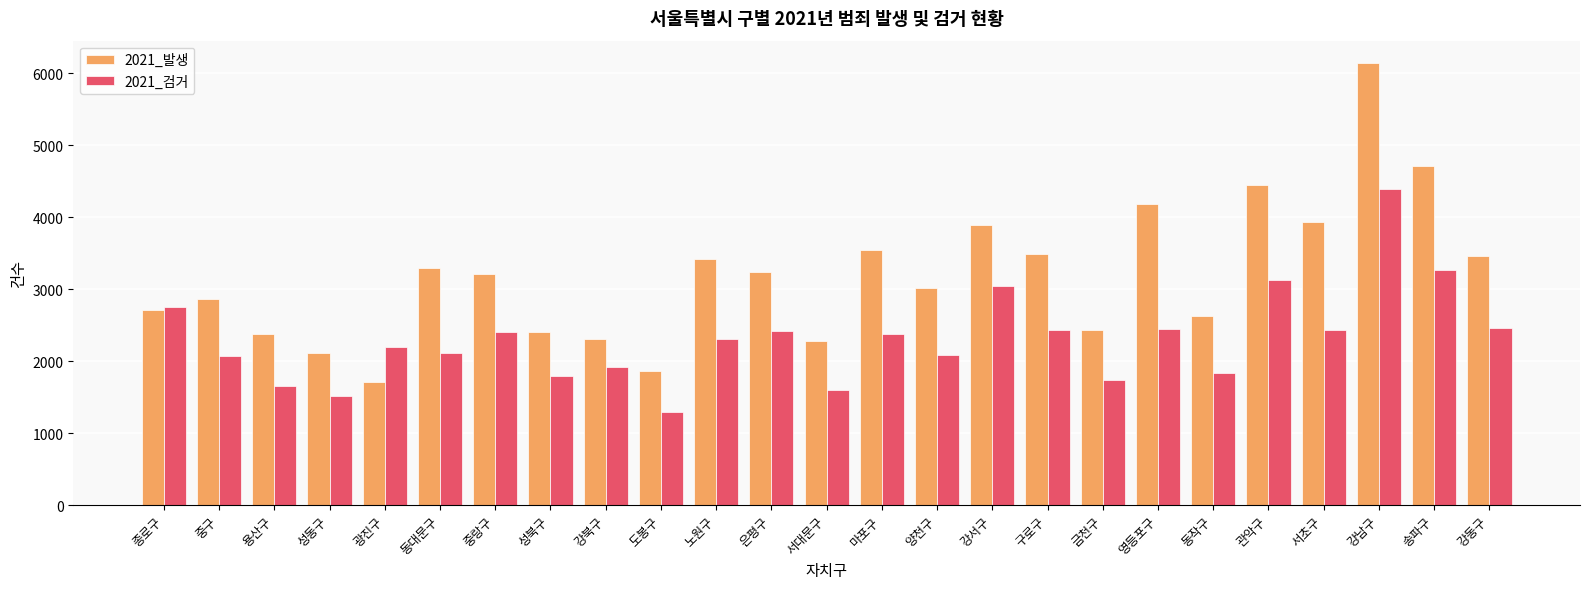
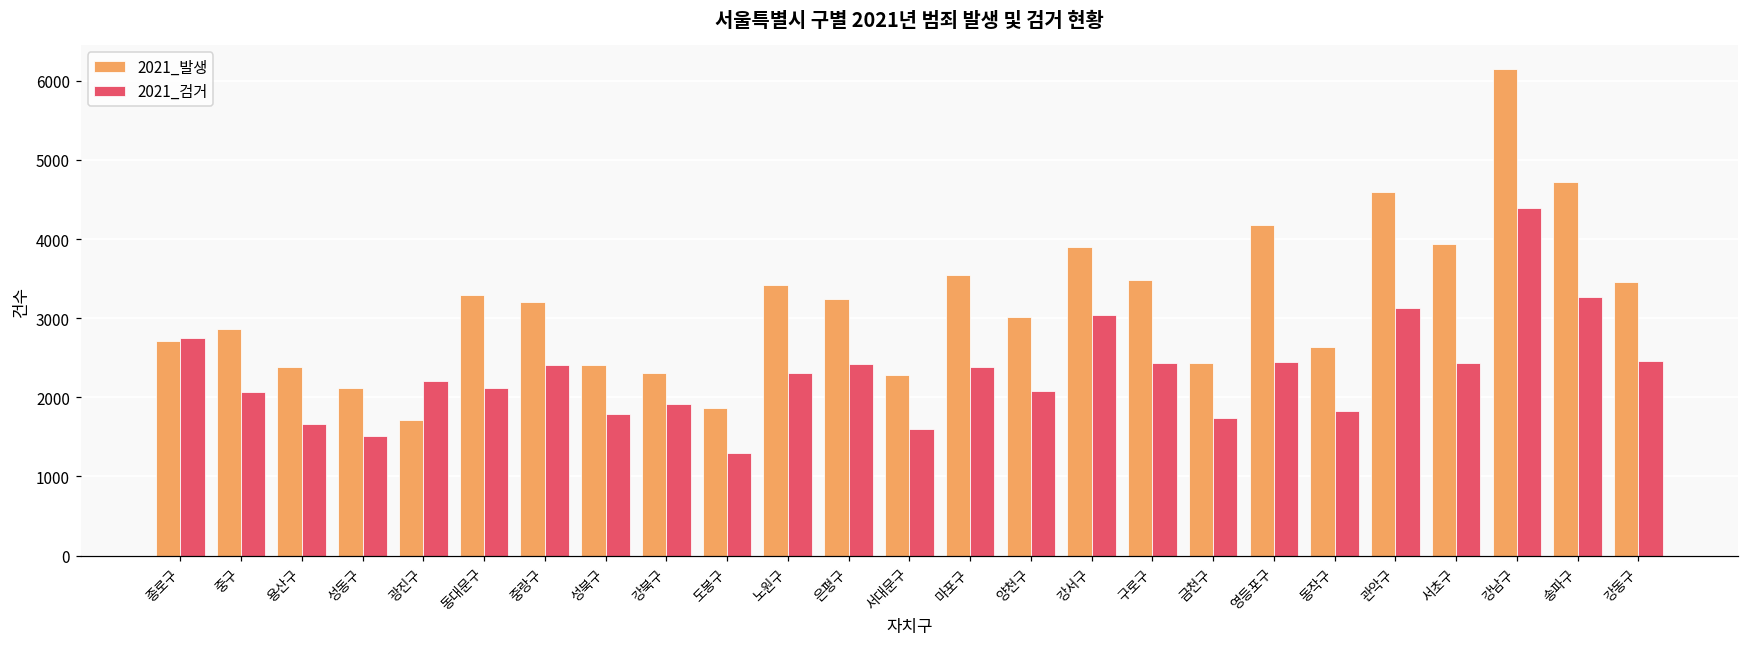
  {
    "2021_발생": {
      "종로구": 2700,
      "중구": 2900,
      "용산구": 2400,
      "성동구": 2100,
      "광진구": 1700,
      "동대문구": 3300,
      "중랑구": 3200,
      "성북구": 2400,
      "강북구": 2300,
      "도봉구": 1900,
      "노원구": 3400,
      "은평구": 3200,
      "서대문구": 2300,
      "마포구": 3500,
      "양천구": 3000,
      "강서구": 3900,
      "구로구": 3500,
      "금천구": 2400,
      "영등포구": 4200,
      "동작구": 2600,
-     "관악구": 4400,
+     "관악구": 4600,
      "서초구": 3900,
      "강남구": 6100,
      "송파구": 4700,
      "강동구": 3500
    },
    "2021_검거": {
      "종로구": 2800,
      "중구": 2100,
      "용산구": 1700,
      "성동구": 1500,
      "광진구": 2200,
      "동대문구": 2100,
      "중랑구": 2400,
      "성북구": 1800,
      "강북구": 1900,
      "도봉구": 1300,
      "노원구": 2300,
      "은평구": 2400,
      "서대문구": 1600,
      "마포구": 2400,
      "양천구": 2100,
      "강서구": 3000,
      "구로구": 2400,
      "금천구": 1700,
      "영등포구": 2400,
      "동작구": 1800,
      "관악구": 3100,
      "서초구": 2400,
      "강남구": 4400,
      "송파구": 3300,
      "강동구": 2500
    }
  }
